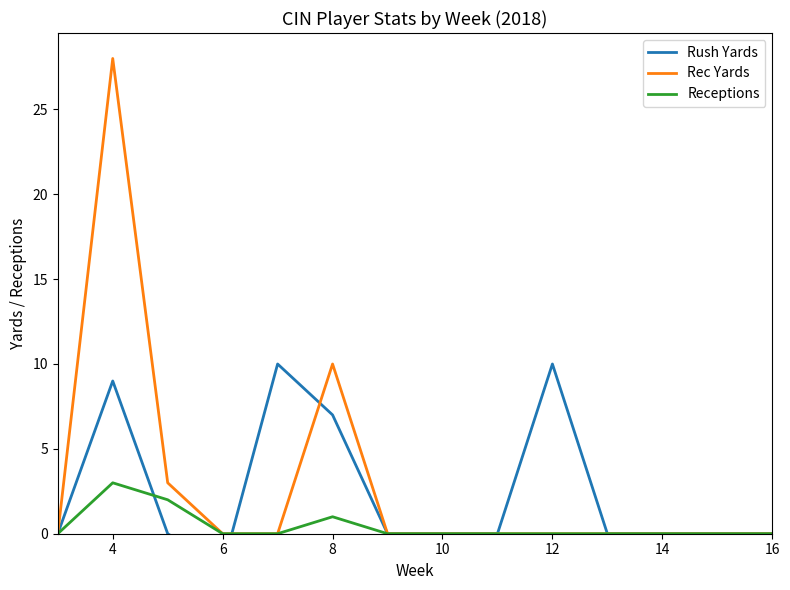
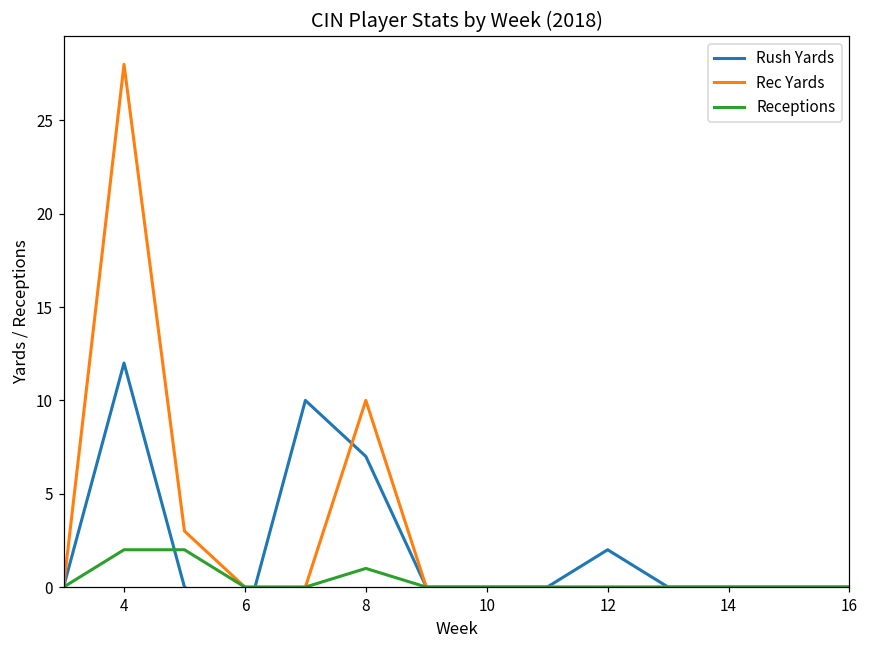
  {
    "Rush Yards": {
-     "4": 9,
+     "4": 12,
      "8": 7,
-     "12": 10
+     "12": 2
    },
    "Rec Yards": {
      "4": 28,
      "8": 10
    },
    "Receptions": {
-     "4": 3,
+     "4": 2,
      "8": 1
    }
  }
